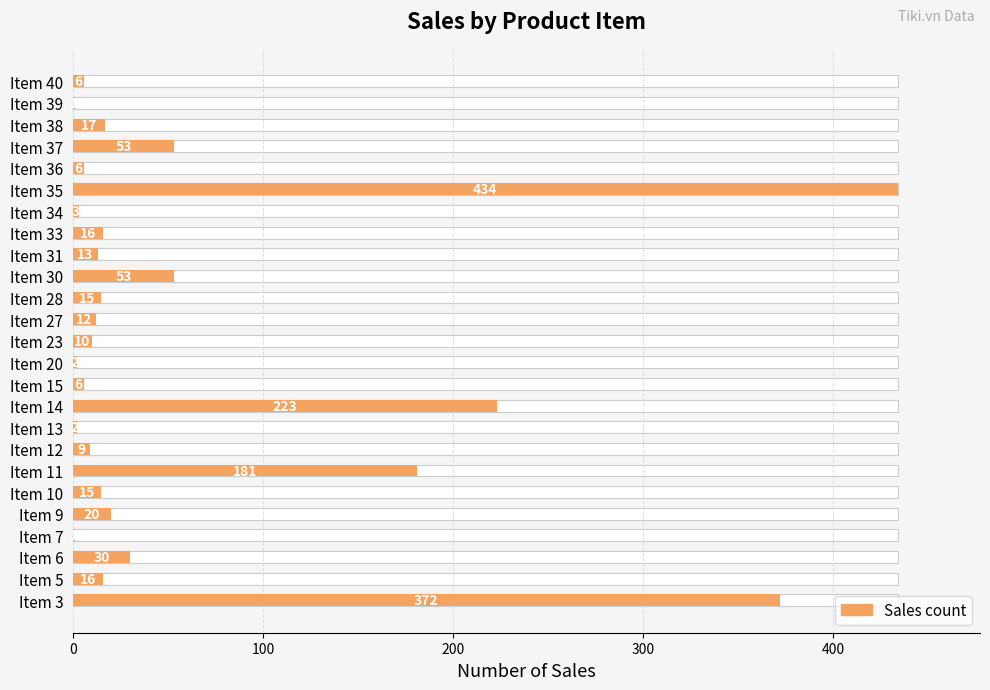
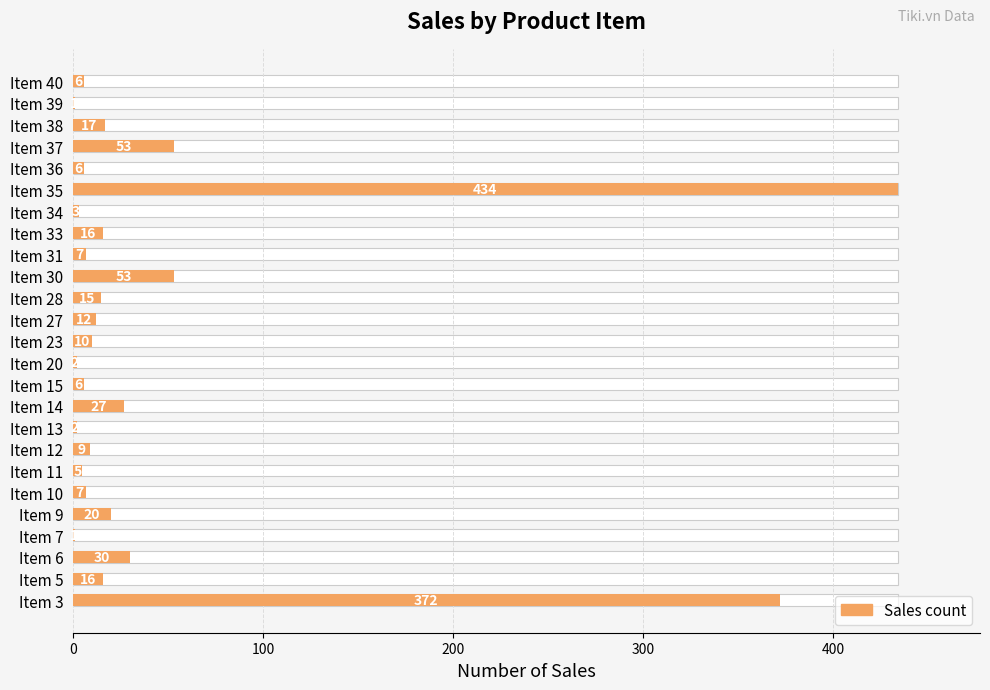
  {
    "Sales count": {
      "Item 35": 434,
-     "Item 31": 13,
-     "Item 14": 223,
-     "Item 11": 181,
-     "Item 10": 15
+     "Item 31": 7,
+     "Item 14": 27,
+     "Item 11": 5,
+     "Item 10": 7
    }
  }
